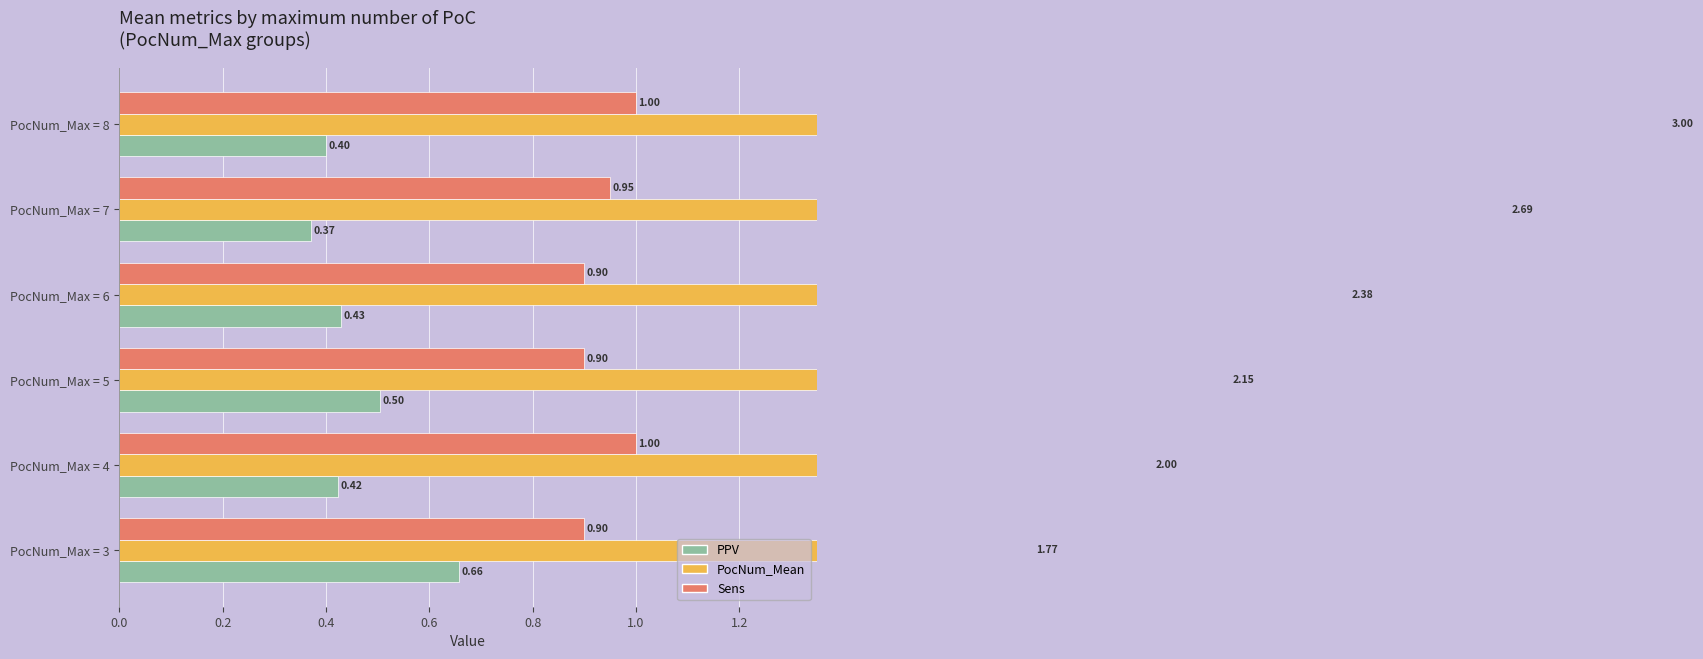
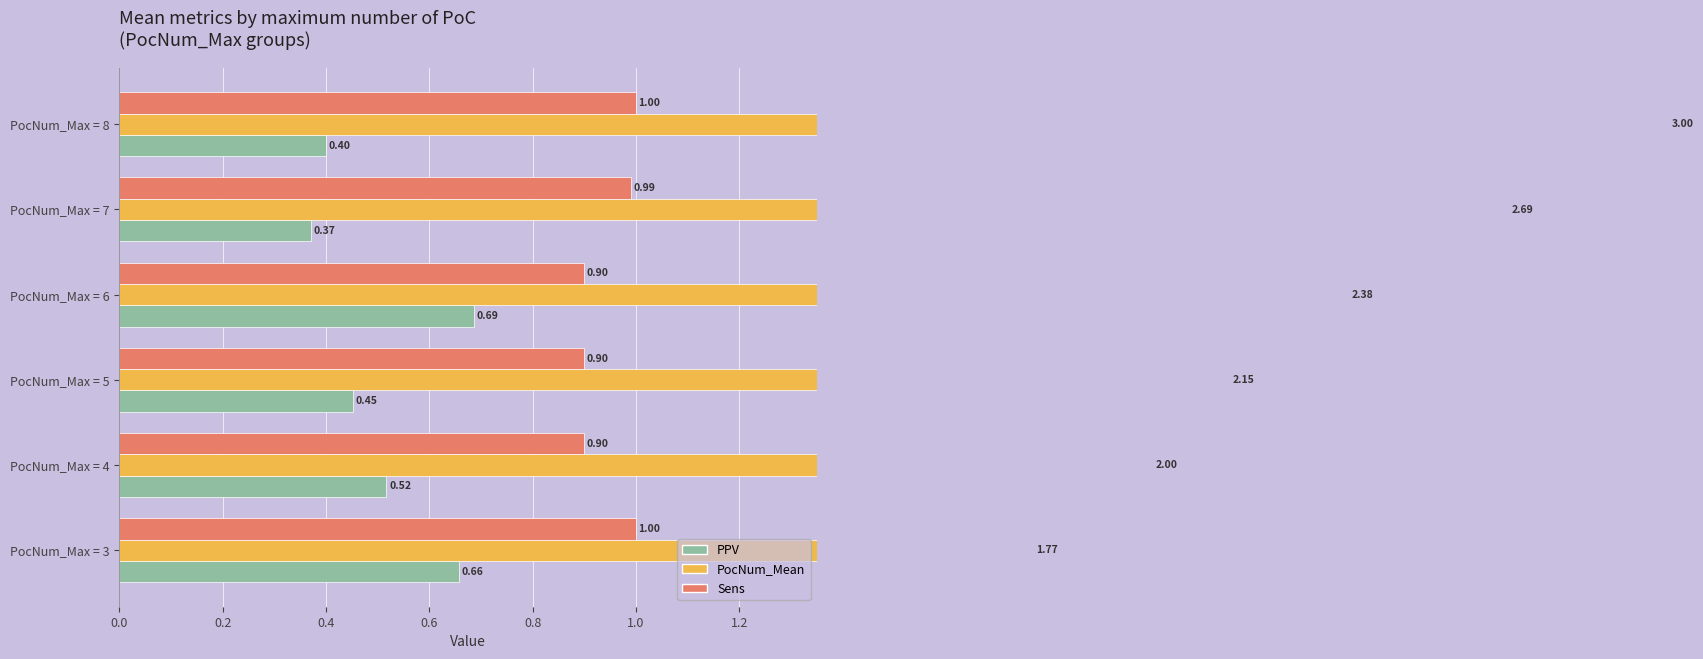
  {
    "PPV": {
      "PocNum_Max = 8": 0.40,
      "PocNum_Max = 7": 0.37,
-     "PocNum_Max = 6": 0.43,
-     "PocNum_Max = 5": 0.50,
-     "PocNum_Max = 4": 0.42,
+     "PocNum_Max = 6": 0.69,
+     "PocNum_Max = 5": 0.45,
+     "PocNum_Max = 4": 0.52,
      "PocNum_Max = 3": 0.66
    },
    "Sens": {
      "PocNum_Max = 8": 1.00,
-     "PocNum_Max = 7": 0.95,
+     "PocNum_Max = 7": 0.99,
      "PocNum_Max = 6": 0.90,
      "PocNum_Max = 5": 0.90,
-     "PocNum_Max = 4": 1.00,
-     "PocNum_Max = 3": 0.90
+     "PocNum_Max = 4": 0.90,
+     "PocNum_Max = 3": 1.00
    }
  }
